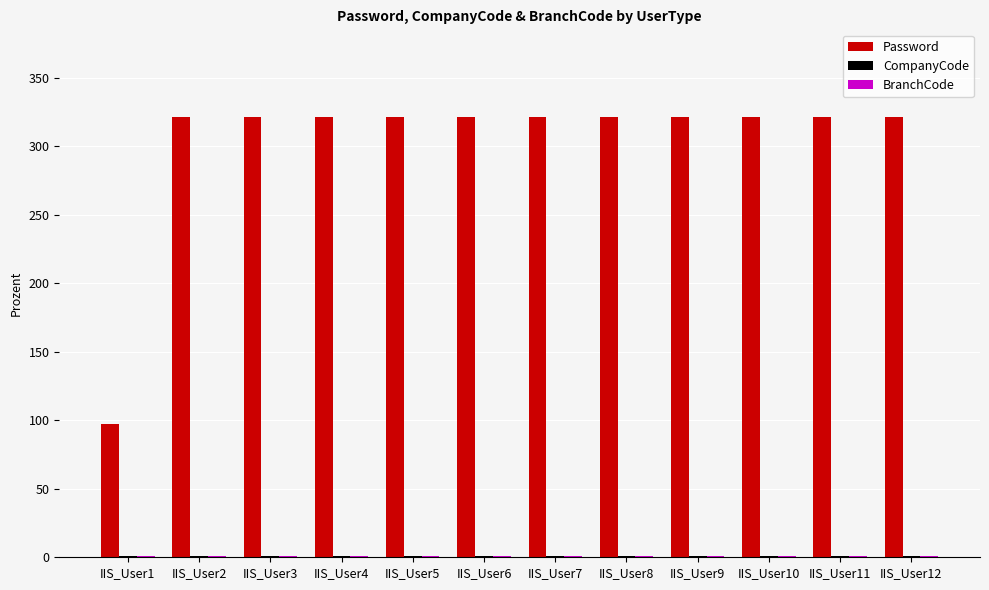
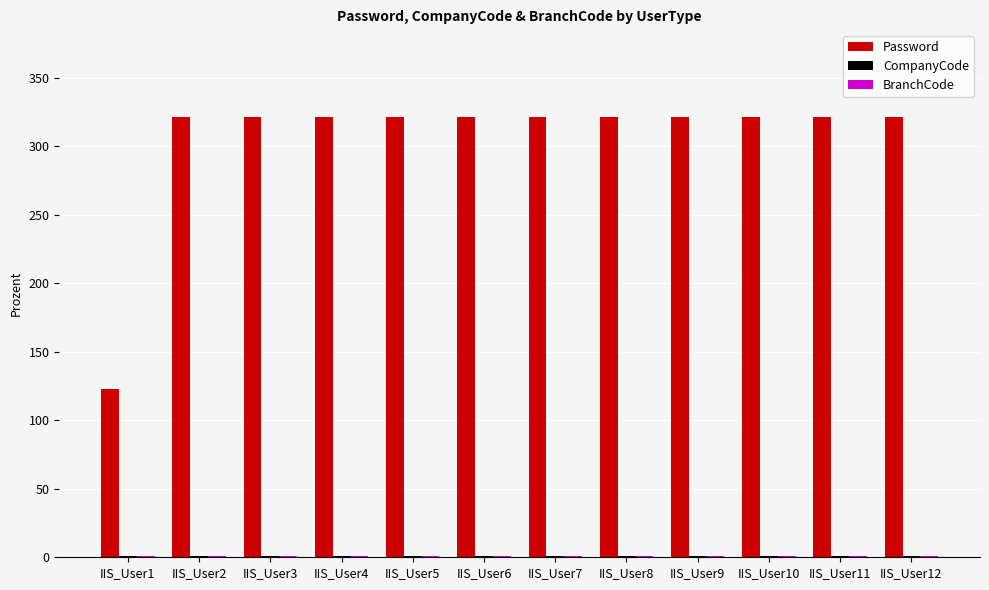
  {
    "Password": {
-     "IIS_User1": 97,
+     "IIS_User1": 123,
      "IIS_User2": 321,
      "IIS_User3": 321,
      "IIS_User4": 321,
      "IIS_User5": 321,
      "IIS_User6": 321,
      "IIS_User7": 321,
      "IIS_User8": 321,
      "IIS_User9": 321,
      "IIS_User10": 321,
      "IIS_User11": 321,
      "IIS_User12": 321
    }
  }
